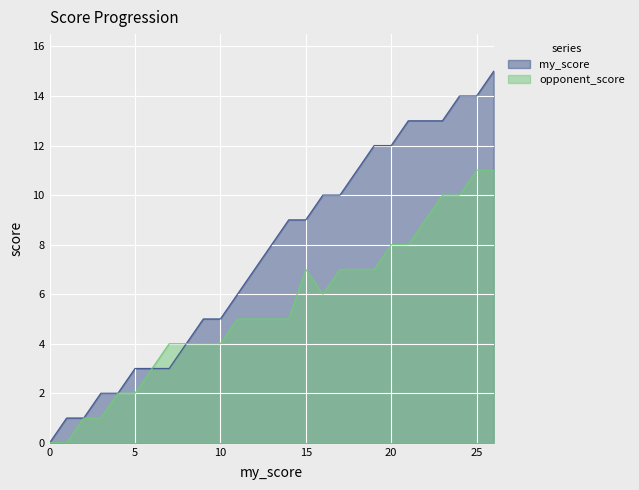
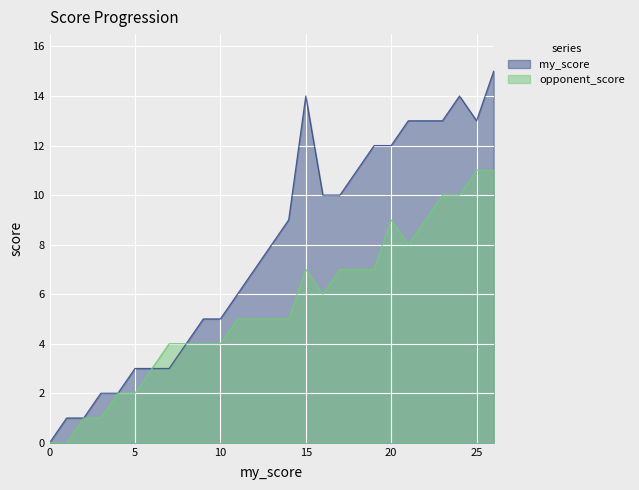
  {
    "my_score": {
      "5": 3,
      "10": 5,
-     "15": 9,
+     "15": 14,
      "20": 12,
-     "25": 14
+     "25": 13
    },
    "opponent_score": {
      "5": 2,
      "10": 4,
      "15": 7,
-     "20": 8,
+     "20": 9,
      "25": 11
    }
  }
